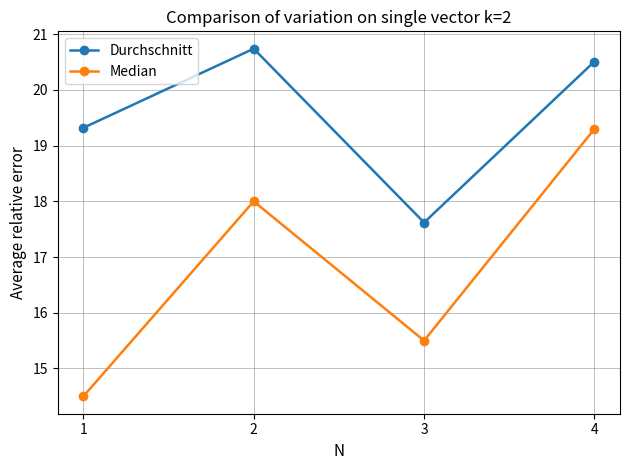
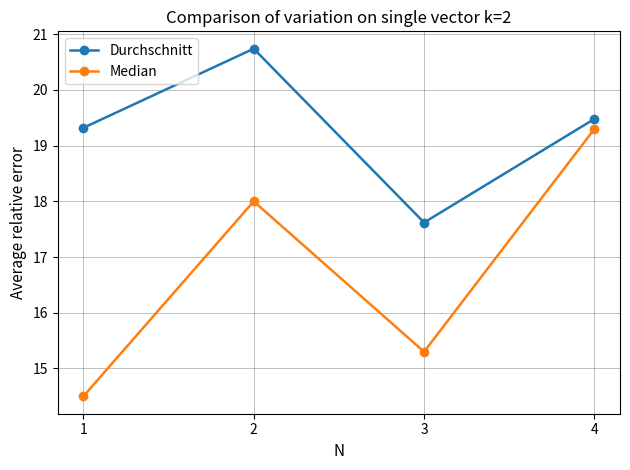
  {
    "Durchschnitt": {
      "1": 19.3,
      "2": 20.7,
      "3": 17.6,
-     "4": 20.5
+     "4": 19.5
    },
    "Median": {
      "1": 14.5,
      "2": 18.0,
-     "3": 15.5,
+     "3": 15.3,
      "4": 19.3
    }
  }
